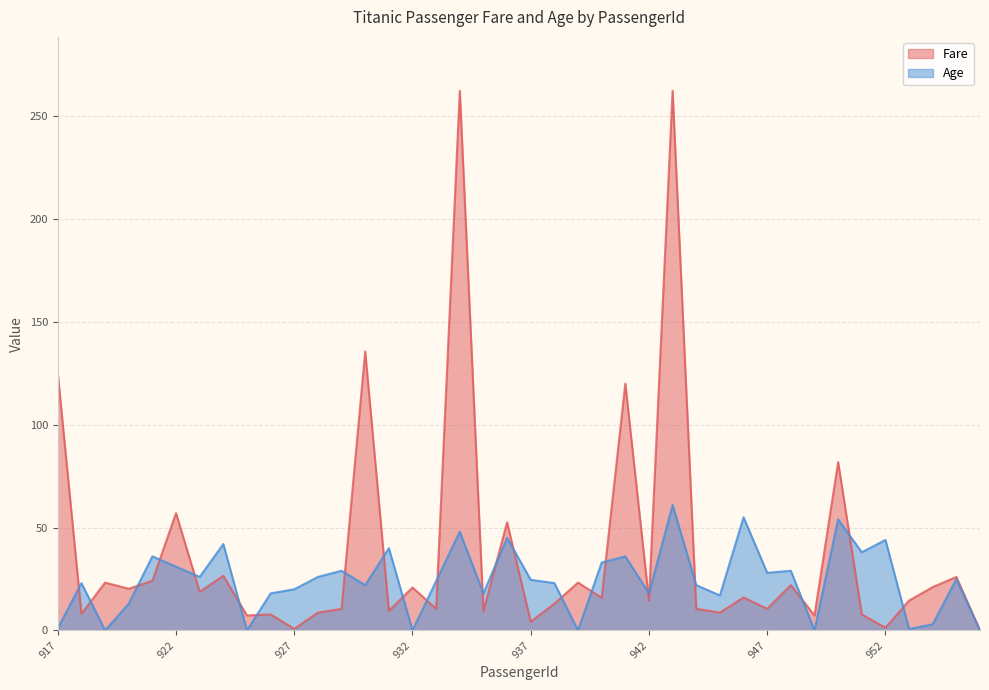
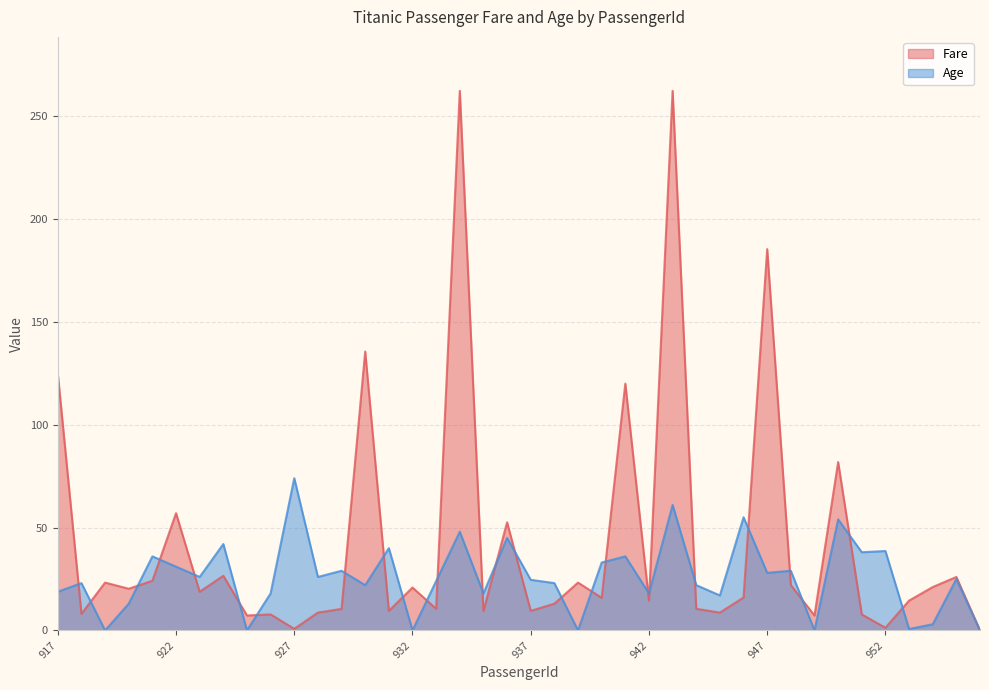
  {
    "Fare": {
      "917": 125,
      "922": 57,
      "927": 1,
      "932": 21,
-     "937": 4,
+     "937": 10,
      "942": 14,
-     "947": 11,
+     "947": 185,
      "952": 1
    },
    "Age": {
-     "917": 1,
+     "917": 19,
      "922": 31,
-     "927": 20,
+     "927": 74,
      "932": 0,
      "937": 25,
      "942": 18,
      "947": 28,
-     "952": 44
+     "952": 39
    }
  }
